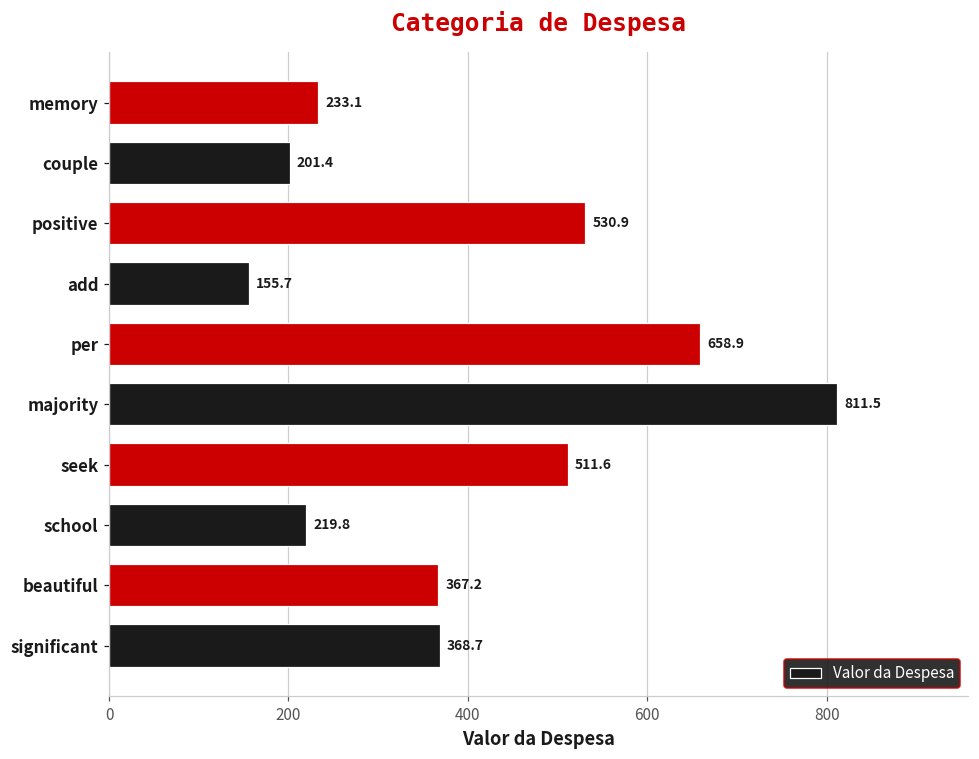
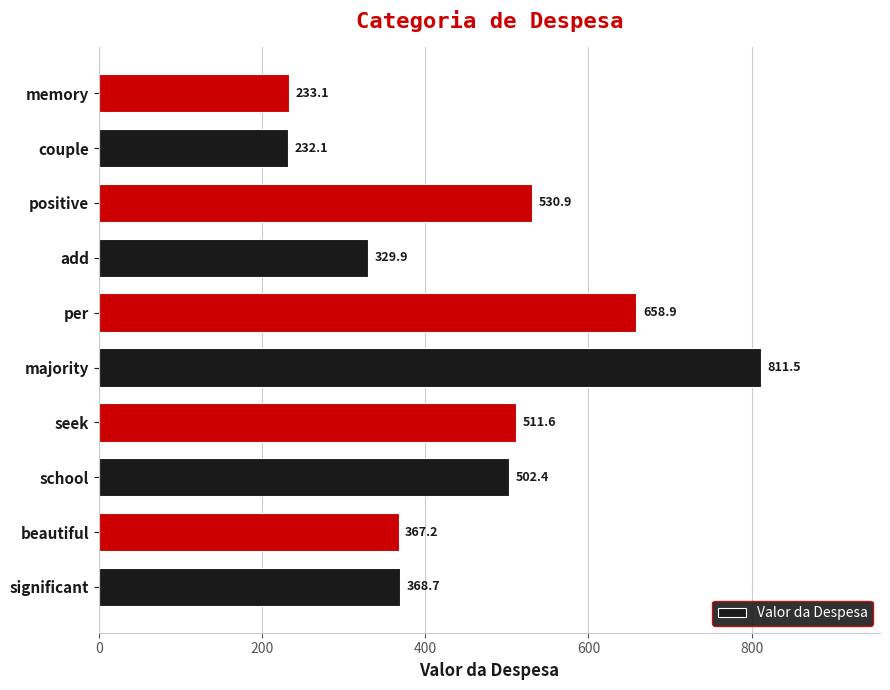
  {
    "memory": 233.1,
-   "couple": 201.4,
+   "couple": 232.1,
    "positive": 530.9,
-   "add": 155.7,
+   "add": 329.9,
    "per": 658.9,
    "majority": 811.5,
    "seek": 511.6,
-   "school": 219.8,
+   "school": 502.4,
    "beautiful": 367.2,
    "significant": 368.7
  }
